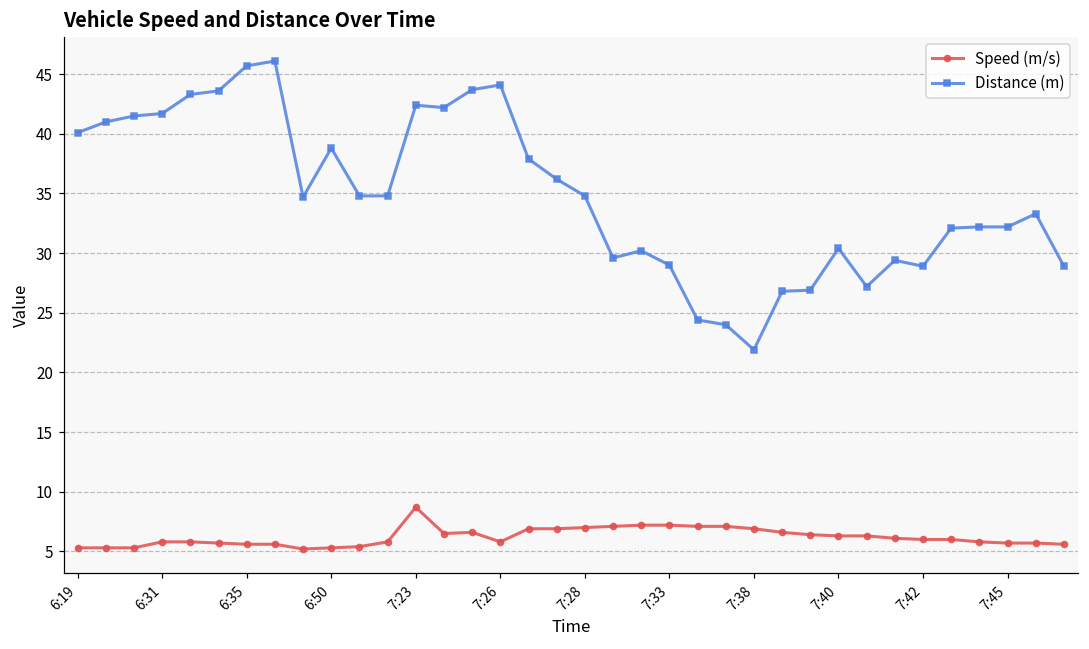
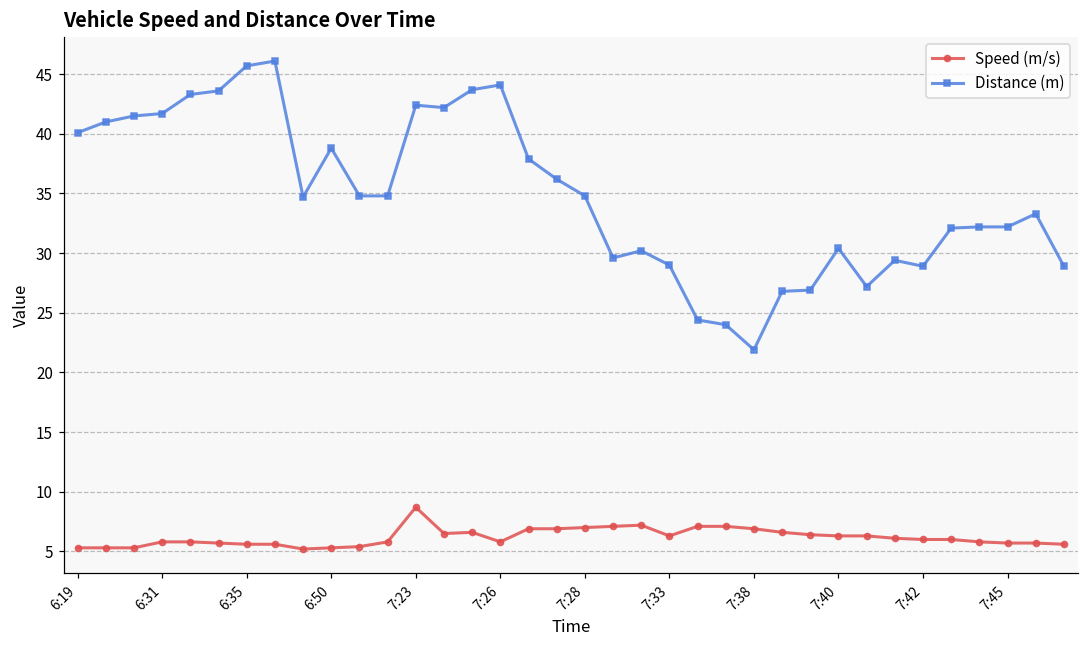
  {
    "Speed (m/s)": {
      "6:19": 5.3,
      "6:31": 5.8,
      "6:35": 5.6,
      "6:50": 5.3,
      "7:23": 8.7,
      "7:26": 5.8,
      "7:28": 7.0,
-     "7:33": 7.2,
+     "7:33": 6.3,
      "7:38": 6.9,
      "7:40": 6.3
    },
    "Distance (m)": {
      "6:19": 40.1,
      "6:31": 41.7,
      "6:35": 45.7,
      "6:50": 38.8,
      "7:23": 42.4,
      "7:26": 44.1,
      "7:28": 34.8,
      "7:33": 29.0,
      "7:38": 21.9,
      "7:40": 30.4
    }
  }
